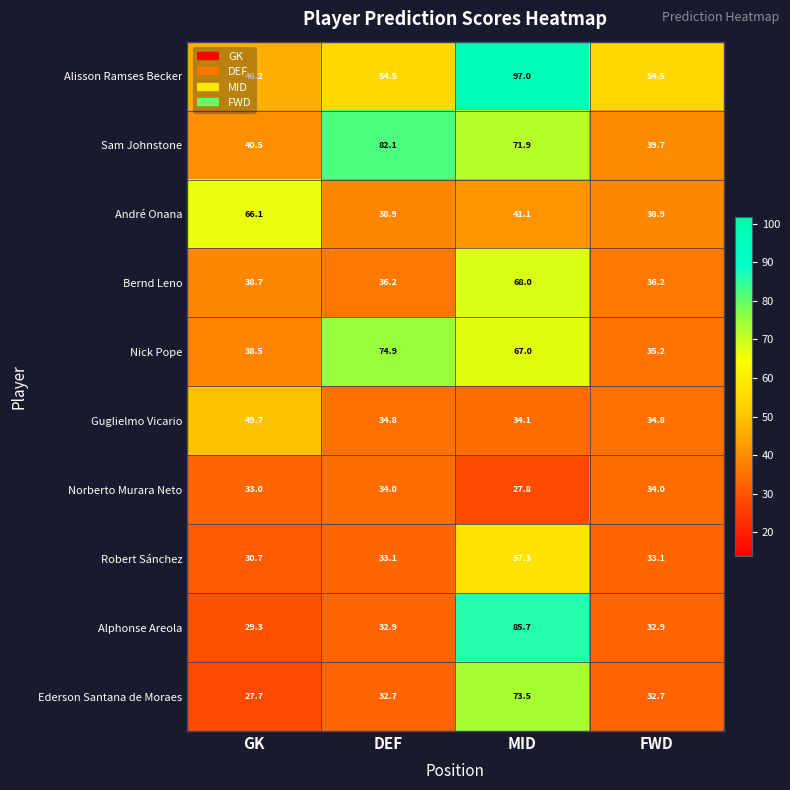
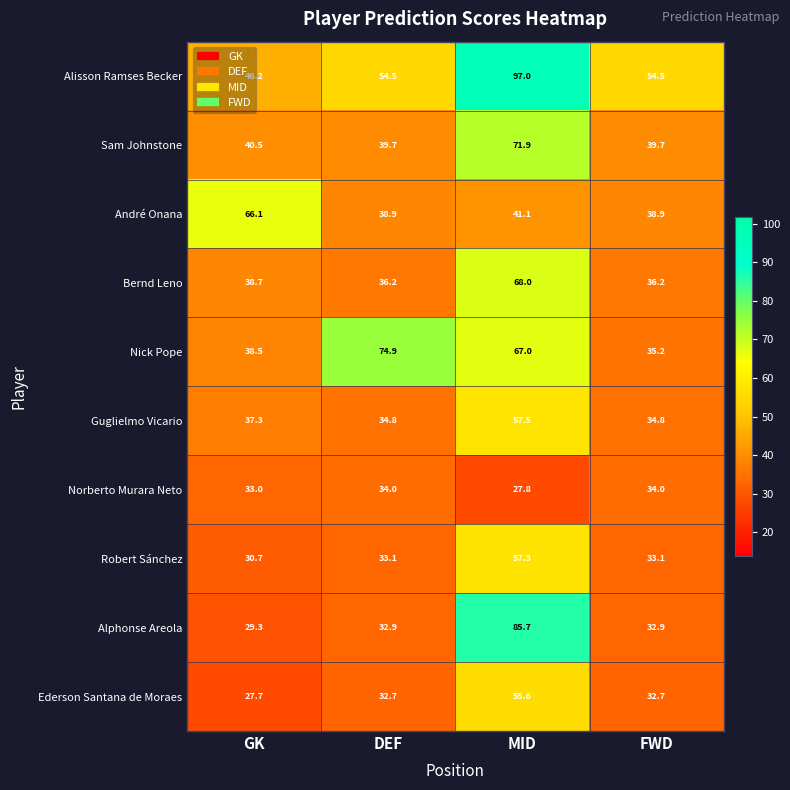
  {
    "Alisson Ramses Becker": {
      "DEF": 54.5,
      "MID": 97.0,
      "FWD": 54.5
    },
    "Sam Johnstone": {
      "GK": 40.5,
-     "DEF": 82.1,
+     "DEF": 39.7,
      "MID": 71.9,
      "FWD": 39.7
    },
    "André Onana": {
      "GK": 66.1,
      "DEF": 38.9,
      "MID": 41.1,
      "FWD": 38.9
    },
    "Bernd Leno": {
      "GK": 38.7,
      "DEF": 36.2,
      "MID": 68.0,
      "FWD": 36.2
    },
    "Nick Pope": {
      "GK": 38.5,
      "DEF": 74.9,
      "MID": 67.0,
      "FWD": 35.2
    },
    "Guglielmo Vicario": {
-     "GK": 49.7,
+     "GK": 37.3,
      "DEF": 34.8,
-     "MID": 34.1,
+     "MID": 57.5,
      "FWD": 34.8
    },
    "Norberto Murara Neto": {
      "GK": 33.0,
      "DEF": 34.0,
      "MID": 27.8,
      "FWD": 34.0
    },
    "Robert Sánchez": {
      "GK": 30.7,
      "DEF": 33.1,
      "MID": 57.3,
      "FWD": 33.1
    },
    "Alphonse Areola": {
      "GK": 29.3,
      "DEF": 32.9,
      "MID": 85.7,
      "FWD": 32.9
    },
    "Ederson Santana de Moraes": {
      "GK": 27.7,
      "DEF": 32.7,
-     "MID": 73.5,
+     "MID": 55.6,
      "FWD": 32.7
    }
  }
